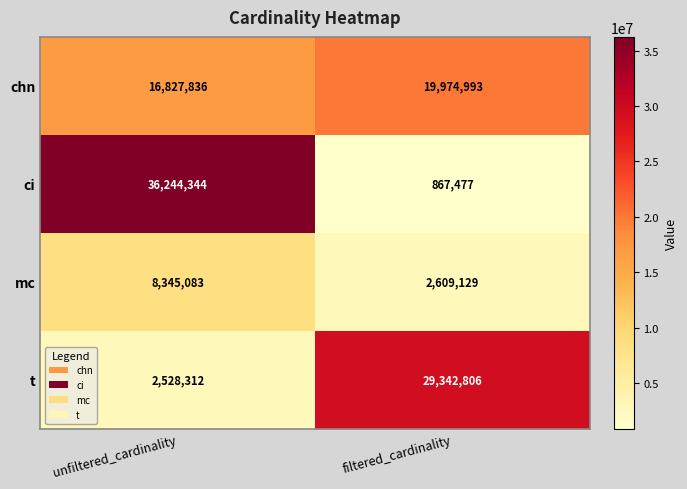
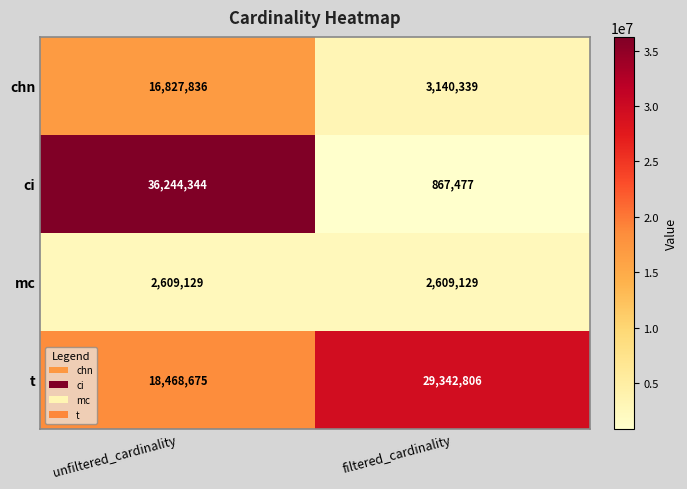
  {
    "chn": {
      "unfiltered_cardinality": "16,827,836",
-     "filtered_cardinality": "19,974,993"
+     "filtered_cardinality": "3,140,339"
    },
    "ci": {
      "unfiltered_cardinality": "36,244,344",
      "filtered_cardinality": "867,477"
    },
    "mc": {
-     "unfiltered_cardinality": "8,345,083",
+     "unfiltered_cardinality": "2,609,129",
      "filtered_cardinality": "2,609,129"
    },
    "t": {
-     "unfiltered_cardinality": "2,528,312",
+     "unfiltered_cardinality": "18,468,675",
      "filtered_cardinality": "29,342,806"
    }
  }
